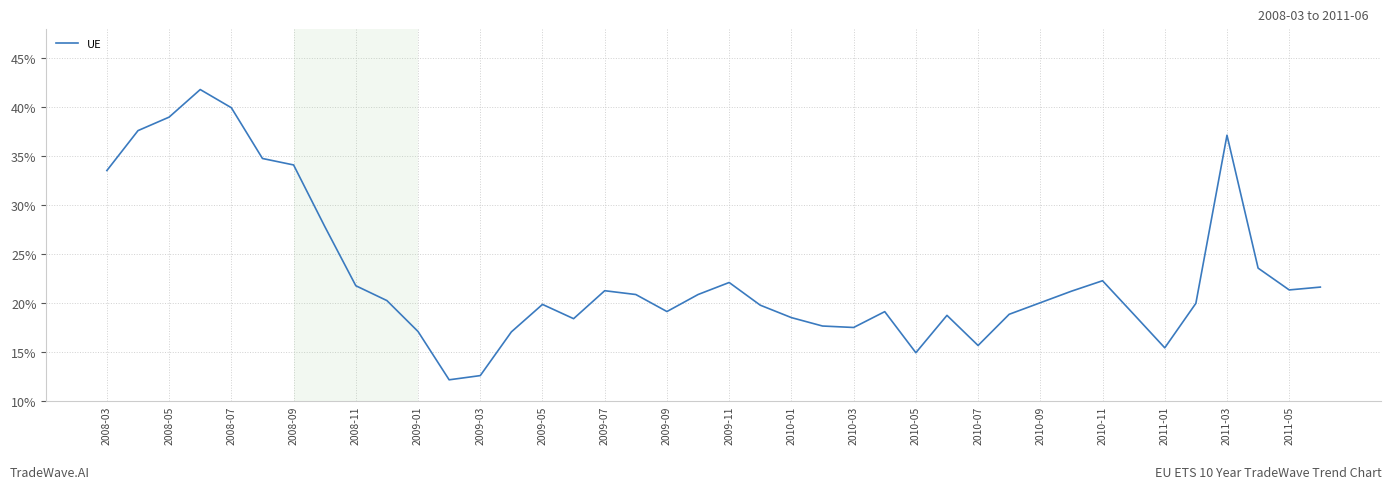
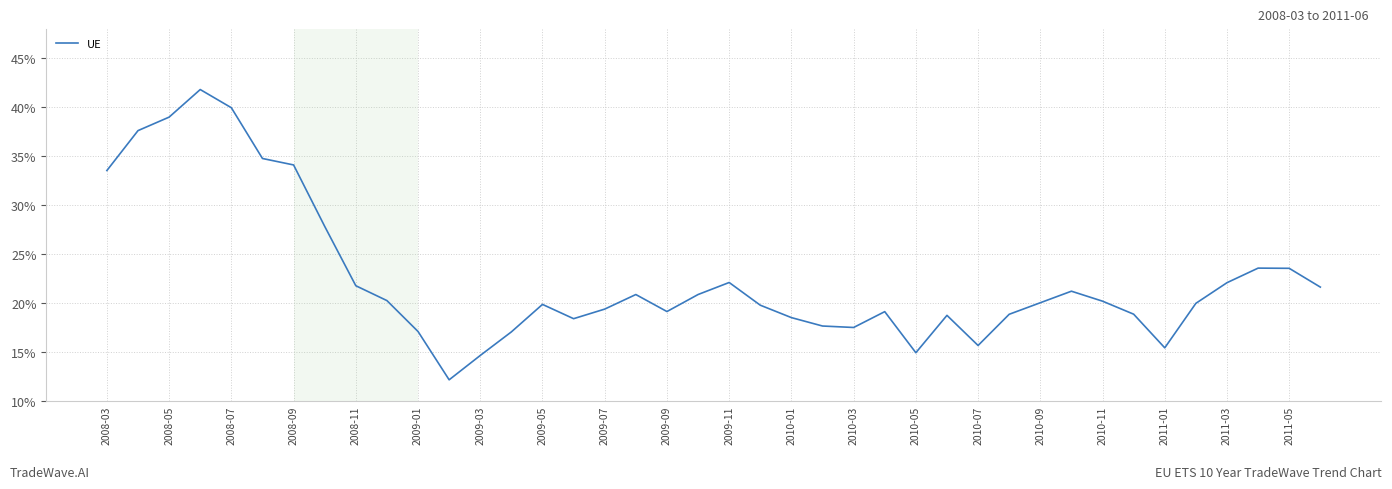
  {
    "2008-03": "34%",
    "2008-05": "39%",
    "2008-07": "40%",
    "2008-09": "34%",
    "2008-11": "22%",
    "2009-01": "17%",
-   "2009-03": "13%",
+   "2009-03": "15%",
    "2009-05": "20%",
-   "2009-07": "21%",
+   "2009-07": "19%",
    "2009-09": "19%",
    "2009-11": "22%",
    "2010-01": "18%",
    "2010-03": "17%",
    "2010-05": "15%",
    "2010-07": "16%",
    "2010-09": "20%",
-   "2010-11": "22%",
+   "2010-11": "20%",
    "2011-01": "15%",
-   "2011-03": "37%",
-   "2011-05": "21%"
+   "2011-03": "22%",
+   "2011-05": "24%"
  }
